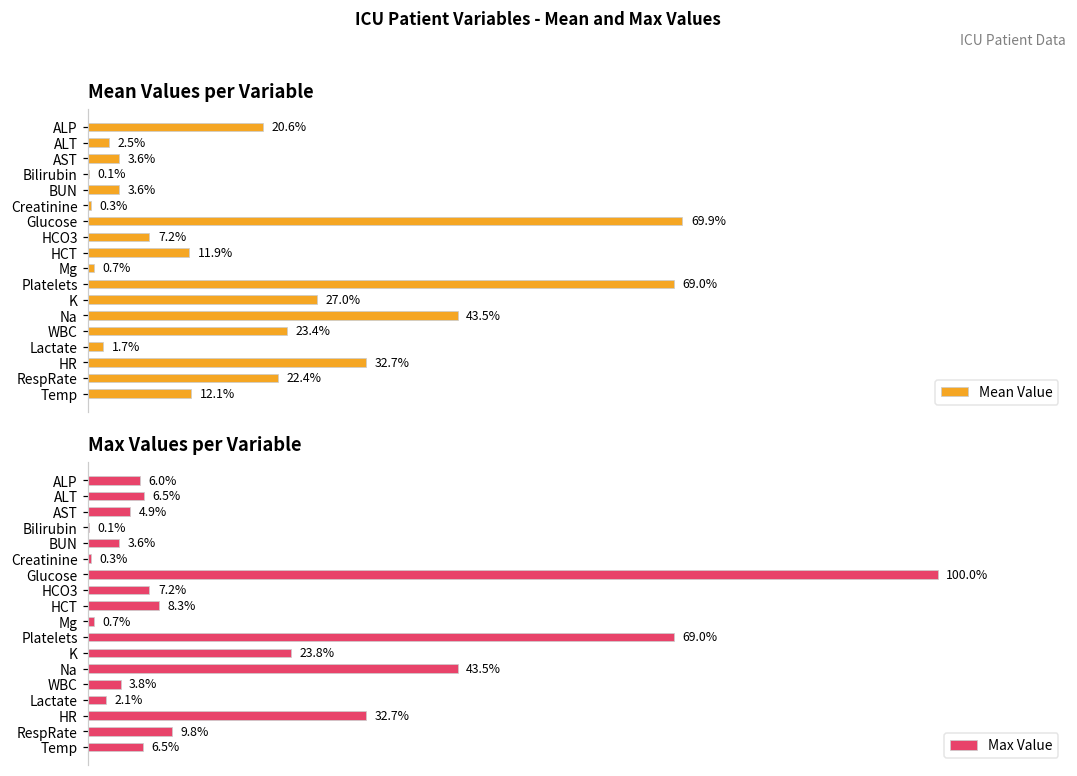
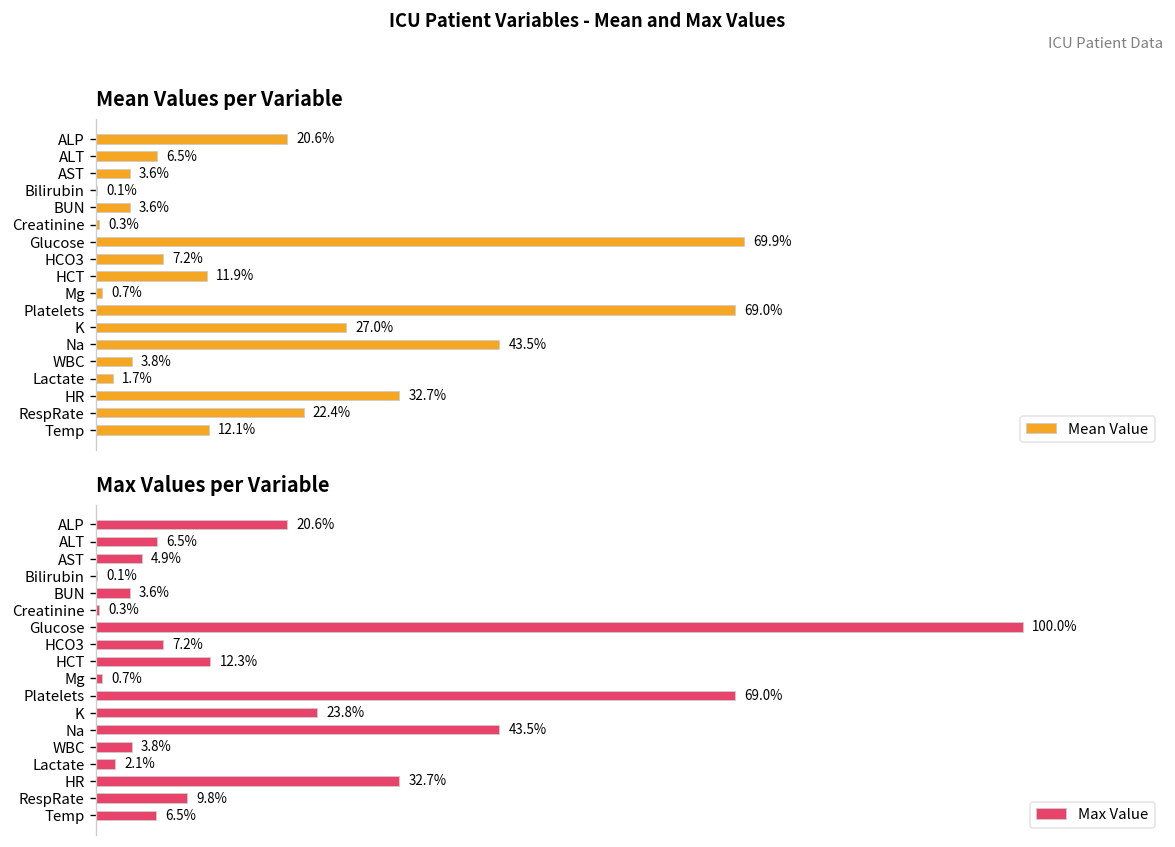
  {
    "Mean Values per Variable": {
      "ALP": "20.6%",
-     "ALT": "2.5%",
+     "ALT": "6.5%",
      "AST": "3.6%",
      "Bilirubin": "0.1%",
      "BUN": "3.6%",
      "Creatinine": "0.3%",
      "Glucose": "69.9%",
      "HCO3": "7.2%",
      "HCT": "11.9%",
      "Mg": "0.7%",
      "Platelets": "69.0%",
      "K": "27.0%",
      "Na": "43.5%",
-     "WBC": "23.4%",
+     "WBC": "3.8%",
      "Lactate": "1.7%",
      "HR": "32.7%",
      "RespRate": "22.4%",
      "Temp": "12.1%"
    },
    "Max Values per Variable": {
-     "ALP": "6.0%",
+     "ALP": "20.6%",
      "ALT": "6.5%",
      "AST": "4.9%",
      "Bilirubin": "0.1%",
      "BUN": "3.6%",
      "Creatinine": "0.3%",
      "Glucose": "100.0%",
      "HCO3": "7.2%",
-     "HCT": "8.3%",
+     "HCT": "12.3%",
      "Mg": "0.7%",
      "Platelets": "69.0%",
      "K": "23.8%",
      "Na": "43.5%",
      "WBC": "3.8%",
      "Lactate": "2.1%",
      "HR": "32.7%",
      "RespRate": "9.8%",
      "Temp": "6.5%"
    }
  }
